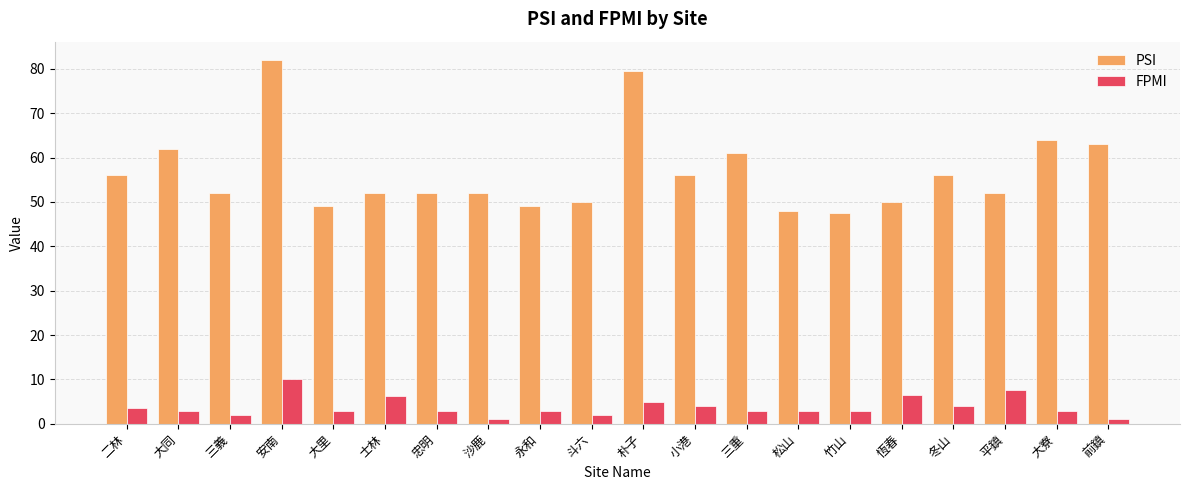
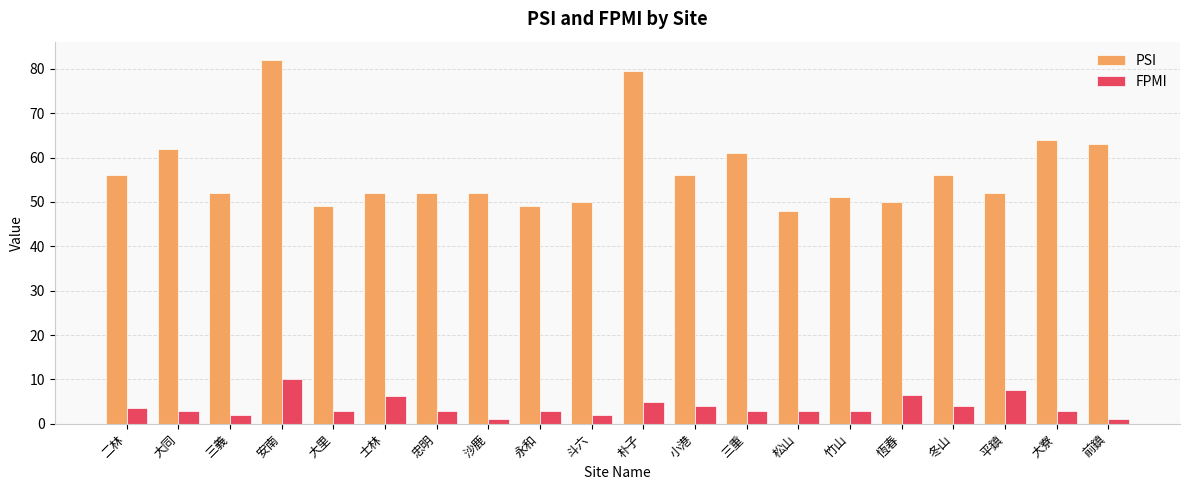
  {
    "PSI": {
      "二林": 56,
      "大同": 62,
      "三義": 52,
      "安南": 82,
      "大里": 49,
      "士林": 52,
      "忠明": 52,
      "沙鹿": 52,
      "永和": 49,
      "斗六": 50,
      "朴子": 80,
      "小港": 56,
      "三重": 61,
      "松山": 48,
-     "竹山": 47,
+     "竹山": 51,
      "恆春": 50,
      "冬山": 56,
      "平鎮": 52,
      "大寮": 64,
      "前鎮": 63
    },
    "FPMI": {
      "二林": 4,
      "大同": 3,
      "三義": 2,
      "安南": 10,
      "大里": 3,
      "士林": 6,
      "忠明": 3,
      "沙鹿": 1,
      "永和": 3,
      "斗六": 2,
      "朴子": 5,
      "小港": 4,
      "三重": 3,
      "松山": 3,
      "竹山": 3,
      "恆春": 7,
      "冬山": 4,
      "平鎮": 8,
      "大寮": 3,
      "前鎮": 1
    }
  }
